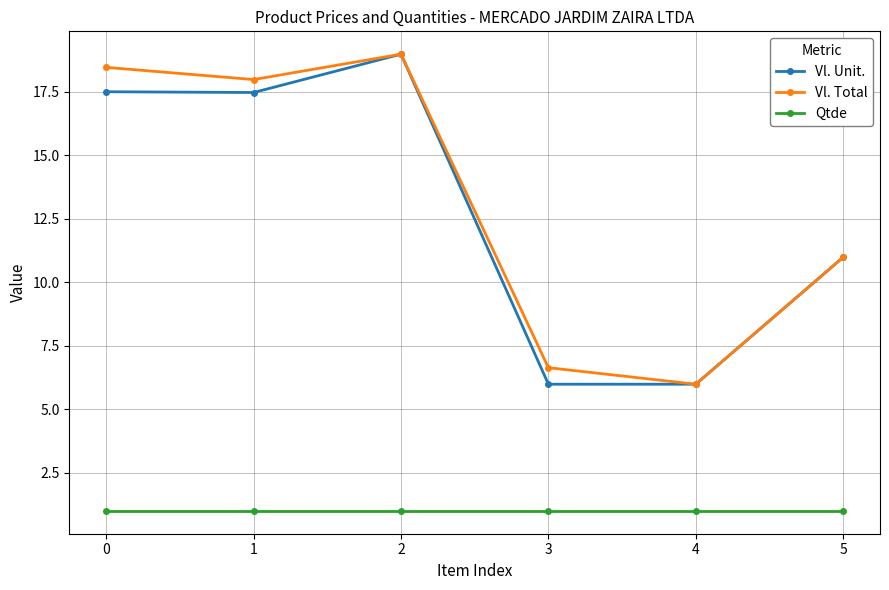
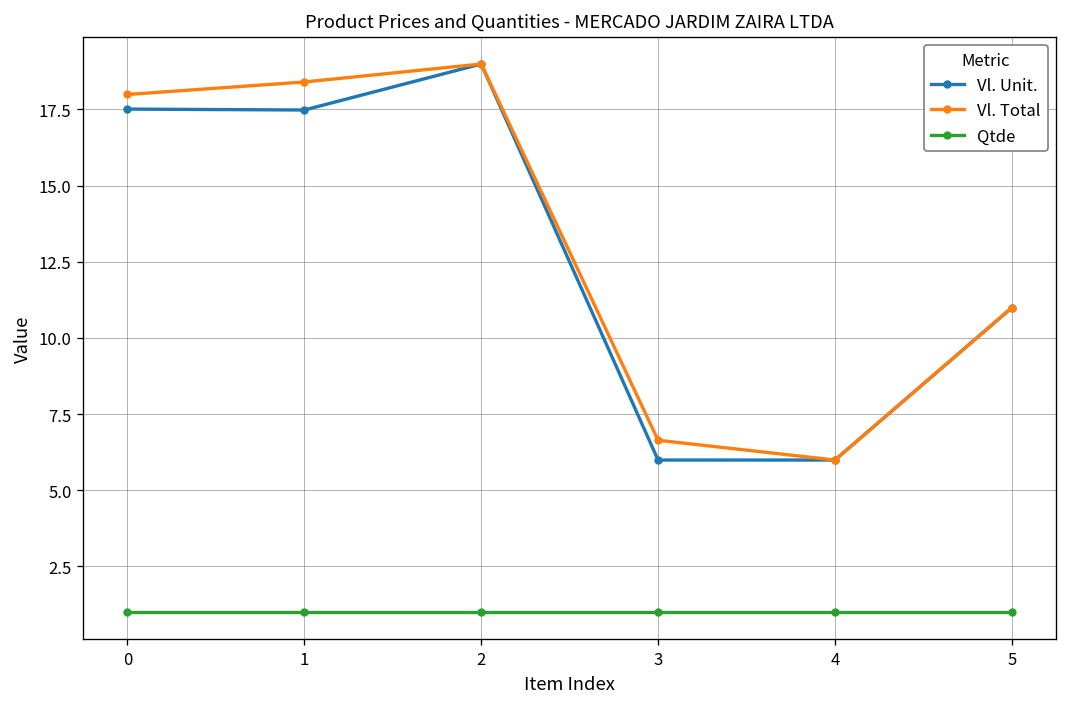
  {
    "Vl. Unit.": {
      "0": 17.5,
      "1": 17.5,
      "3": 6.0
    },
    "Vl. Total": {
-     "0": 18.5,
-     "1": 18.0,
+     "0": 18.0,
+     "1": 18.4,
      "3": 6.6
    },
    "Qtde": {
      "0": 1.0,
      "1": 1.0,
      "2": 1.0,
      "3": 1.0,
      "4": 1.0,
      "5": 1.0
    }
  }
